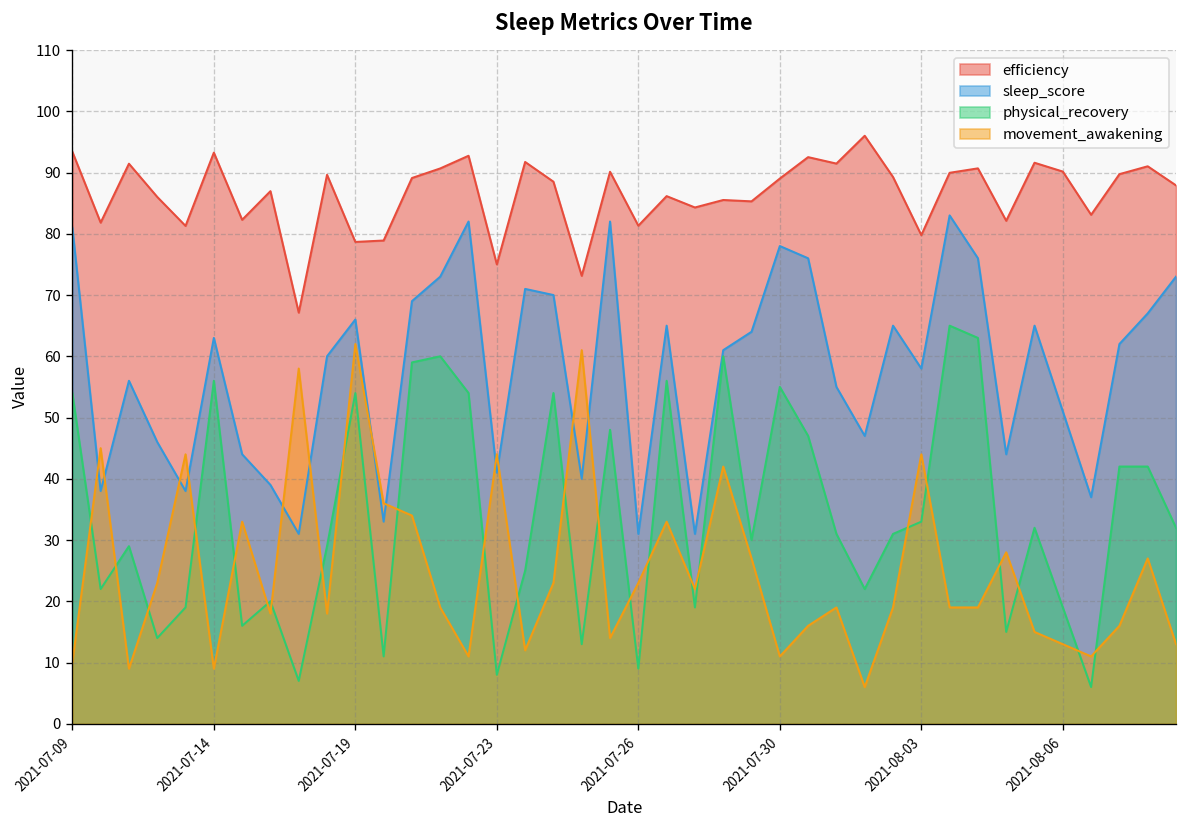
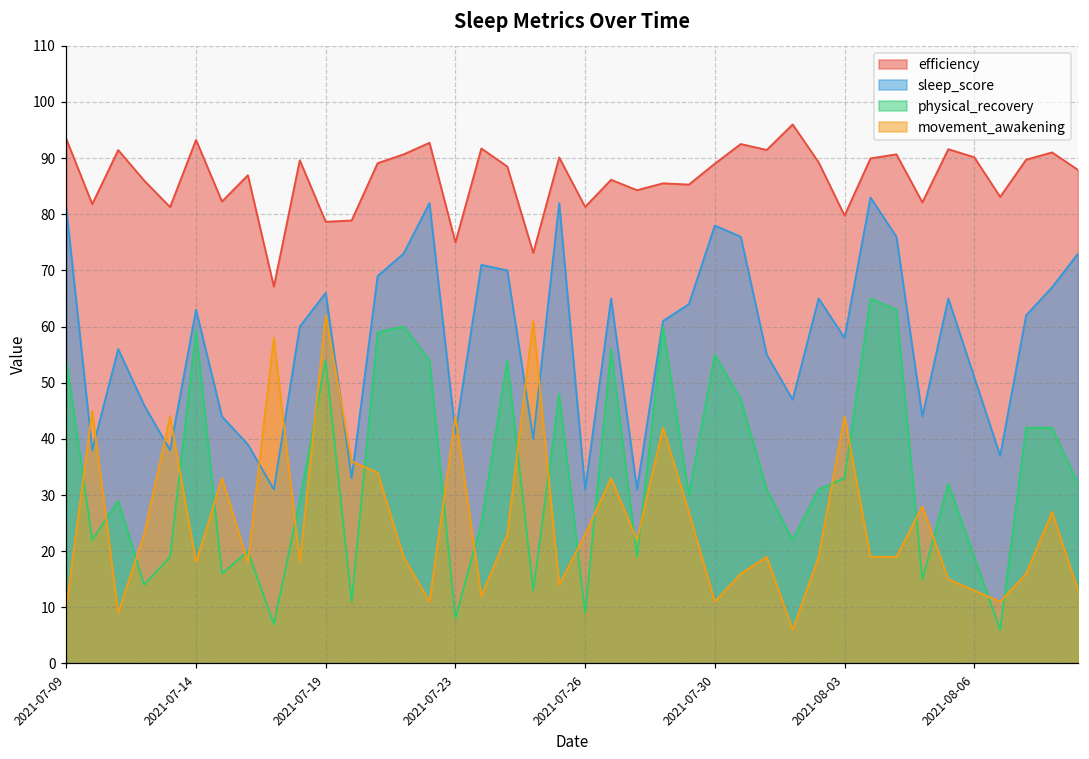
  {
    "efficiency": {
      "2021-07-14": 93,
      "2021-07-30": 89
    },
    "sleep_score": {
      "2021-07-14": 63,
      "2021-07-30": 78
    },
    "physical_recovery": {
-     "2021-07-14": 56,
+     "2021-07-14": 59,
      "2021-07-30": 55
    },
    "movement_awakening": {
-     "2021-07-14": 9,
+     "2021-07-14": 18,
      "2021-07-30": 11
    }
  }
